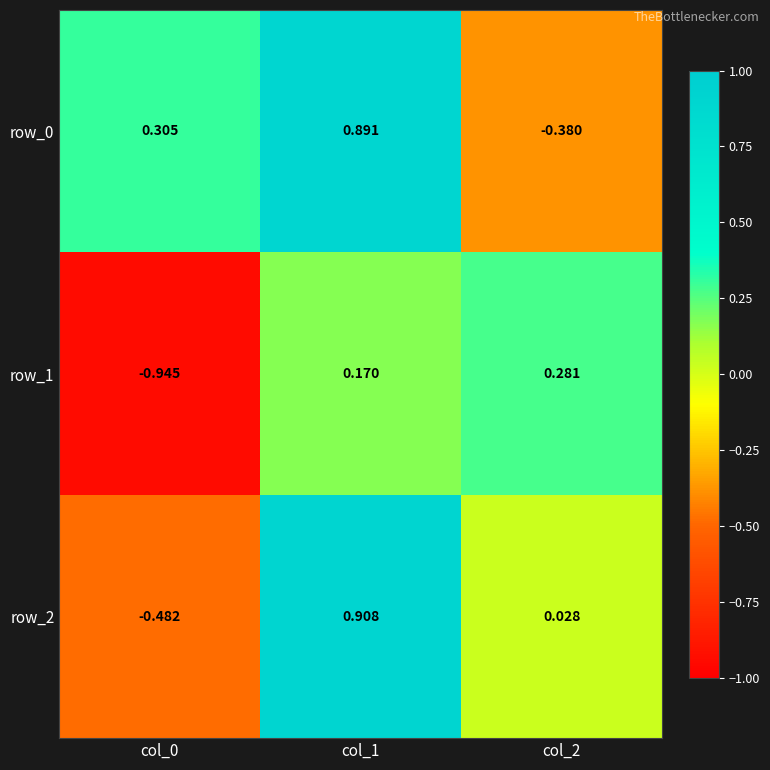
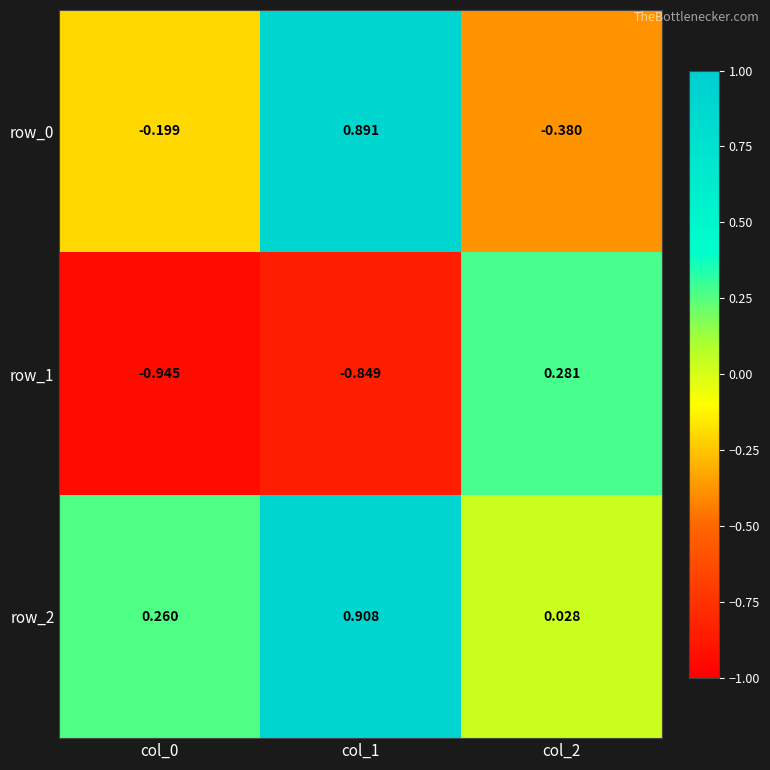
  {
    "row_0": {
-     "col_0": 0.305,
+     "col_0": -0.199,
      "col_1": 0.891,
      "col_2": -0.380
    },
    "row_1": {
      "col_0": -0.945,
-     "col_1": 0.170,
+     "col_1": -0.849,
      "col_2": 0.281
    },
    "row_2": {
-     "col_0": -0.482,
+     "col_0": 0.260,
      "col_1": 0.908,
      "col_2": 0.028
    }
  }
